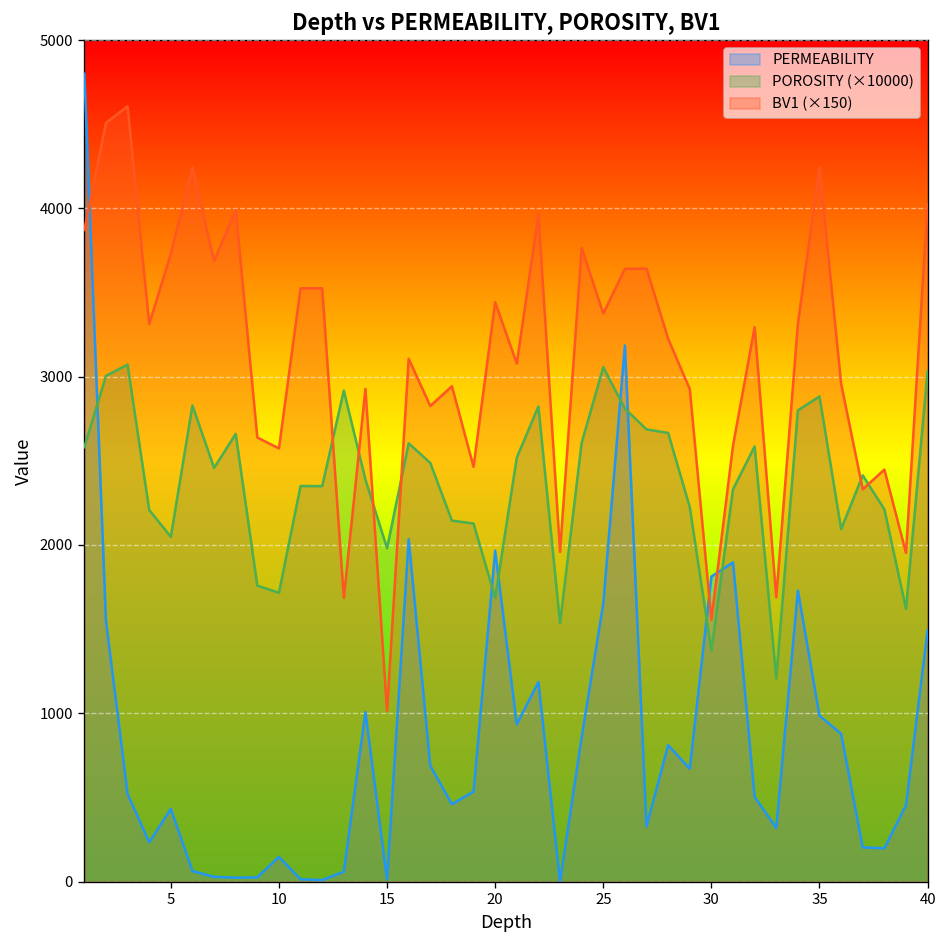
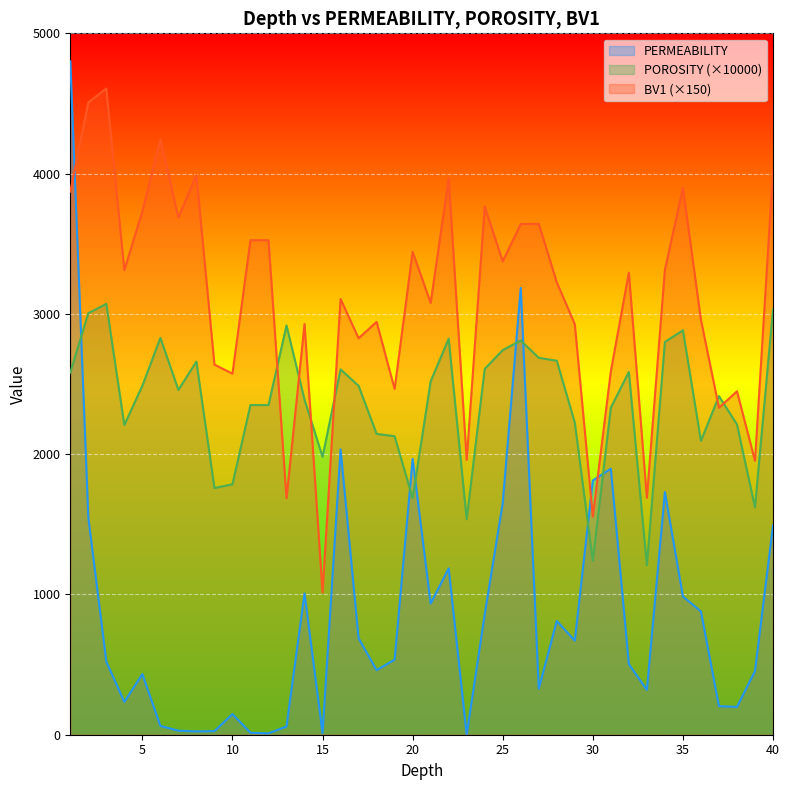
  {
    "PERMEABILITY": {
      "5": 430,
      "10": 150,
      "15": 10,
      "20": 1970,
      "25": 1650,
      "30": 1810,
      "35": 990,
      "40": 1490
    },
    "POROSITY (×10000)": {
-     "5": 2050,
-     "10": 1720,
+     "5": 2490,
+     "10": 1790,
      "15": 1980,
      "20": 1690,
-     "25": 3060,
-     "30": 1370,
+     "25": 2740,
+     "30": 1240,
      "35": 2880,
      "40": 3030
    },
    "BV1 (×150)": {
      "5": 3730,
      "10": 2570,
      "15": 1020,
      "20": 3440,
      "25": 3380,
      "30": 1560,
-     "35": 4240,
+     "35": 3900,
      "40": 4030
    }
  }
